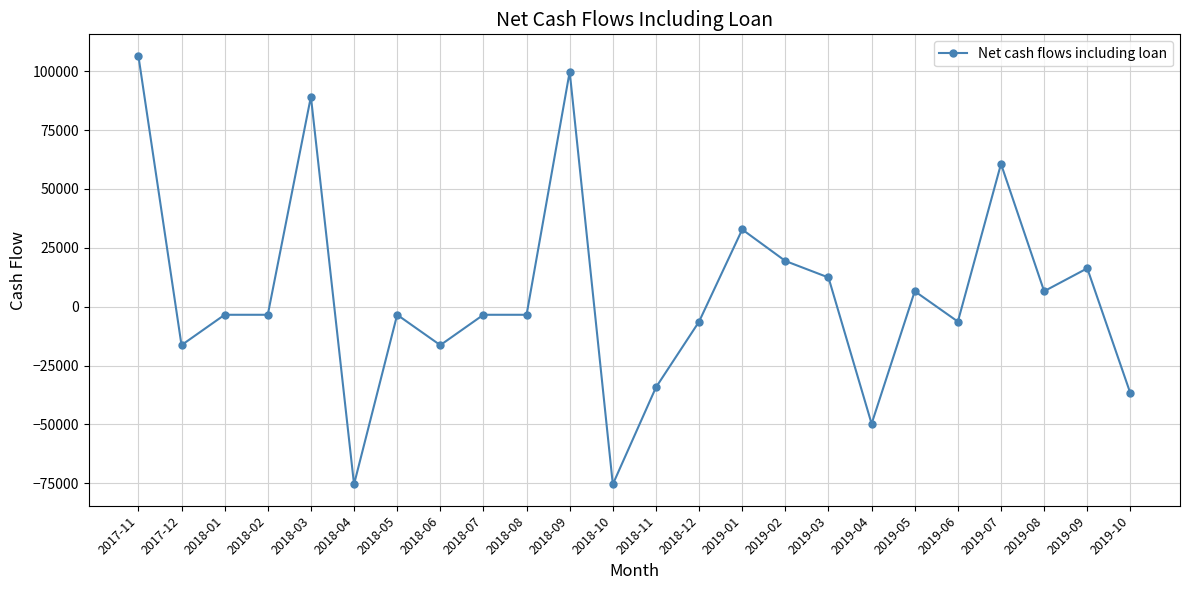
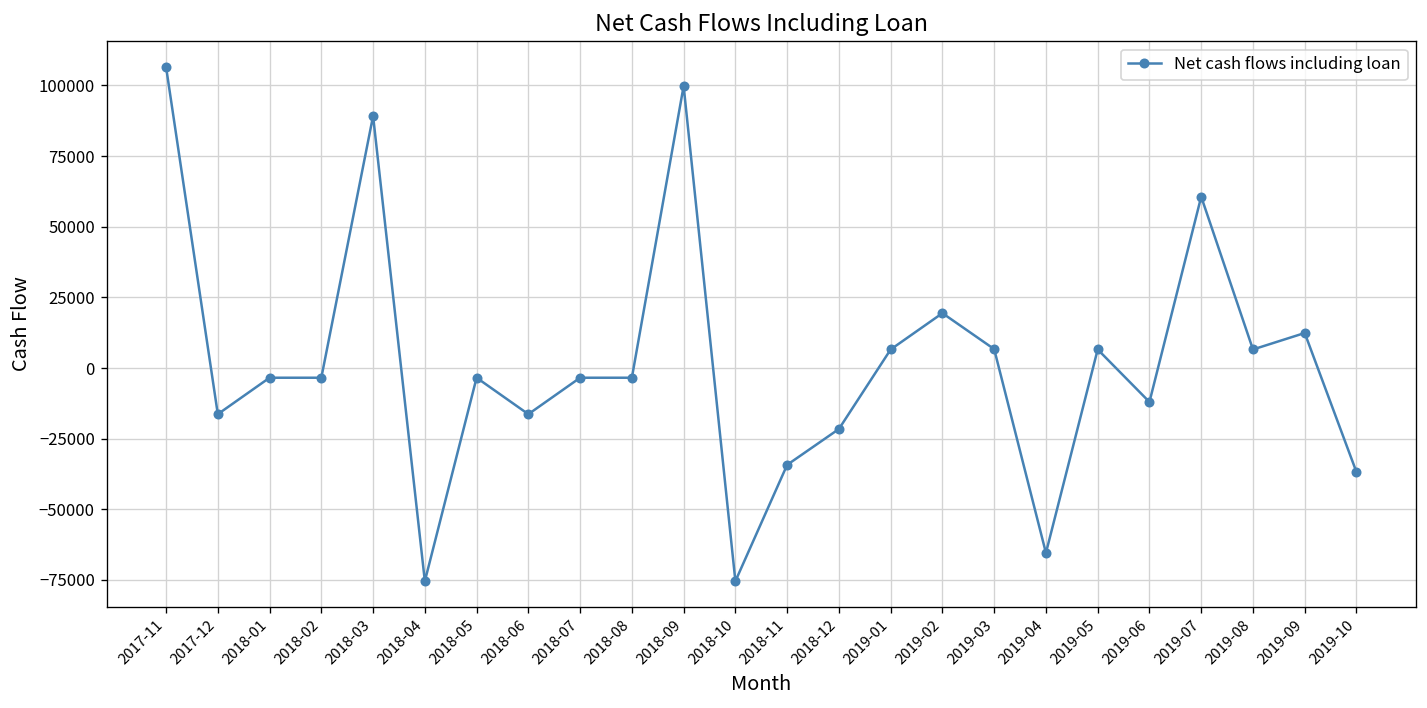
  {
    "2017-11": 107000,
    "2017-12": -16000,
    "2018-01": -3000,
    "2018-02": -3000,
    "2018-03": 89000,
    "2018-04": -75000,
    "2018-05": -3000,
    "2018-06": -16000,
    "2018-07": -3000,
    "2018-08": -3000,
    "2018-09": 100000,
    "2018-10": -75000,
    "2018-11": -34000,
-   "2018-12": -6000,
-   "2019-01": 33000,
+   "2018-12": -22000,
+   "2019-01": 7000,
    "2019-02": 19000,
-   "2019-03": 12000,
-   "2019-04": -50000,
+   "2019-03": 7000,
+   "2019-04": -65000,
    "2019-05": 7000,
-   "2019-06": -6000,
+   "2019-06": -12000,
    "2019-07": 61000,
    "2019-08": 7000,
-   "2019-09": 16000,
+   "2019-09": 12000,
    "2019-10": -37000
  }
